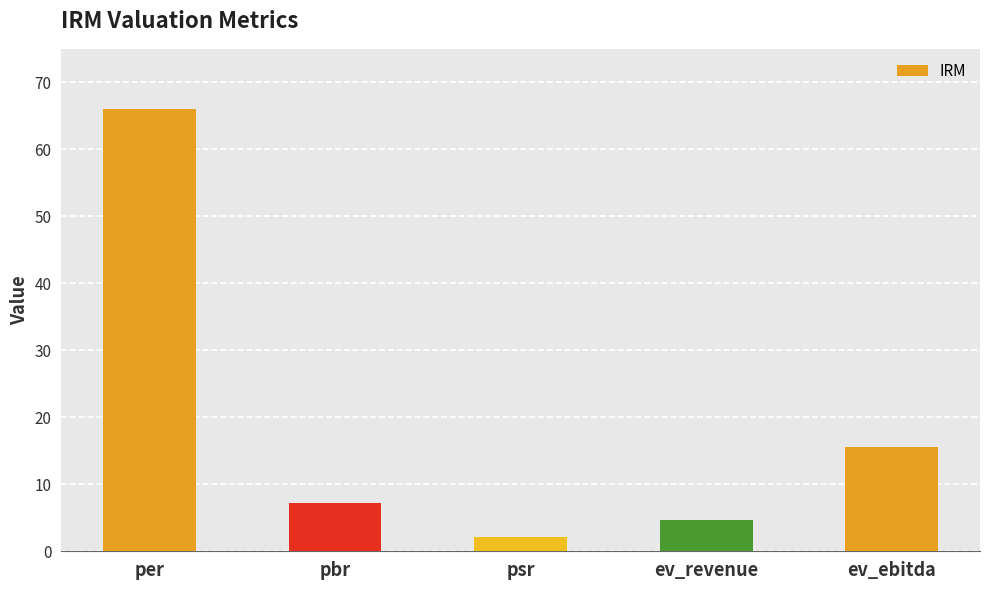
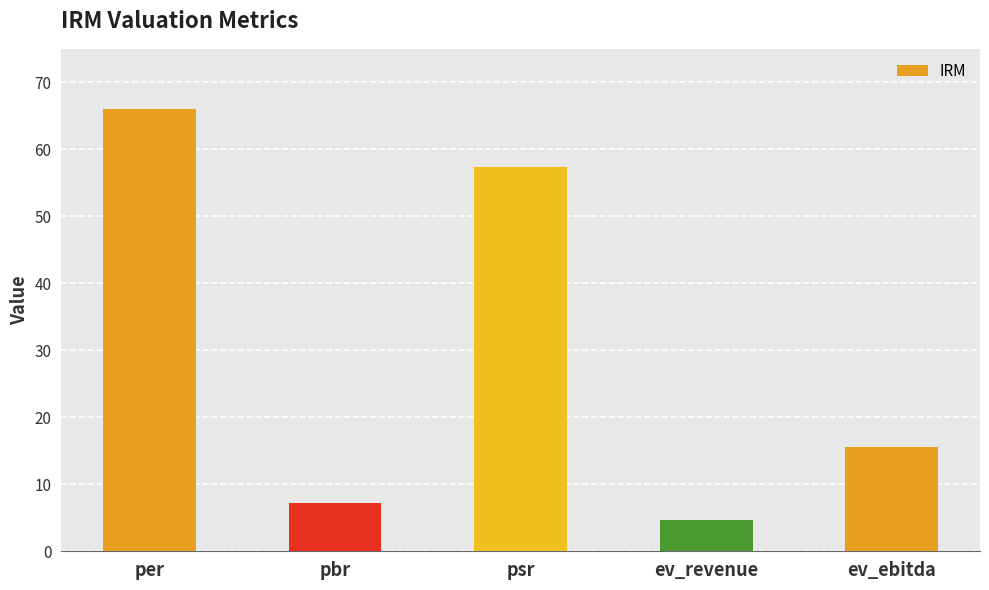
  {
    "per": 66,
    "pbr": 7,
-   "psr": 2,
+   "psr": 57,
    "ev_revenue": 5,
    "ev_ebitda": 16
  }
